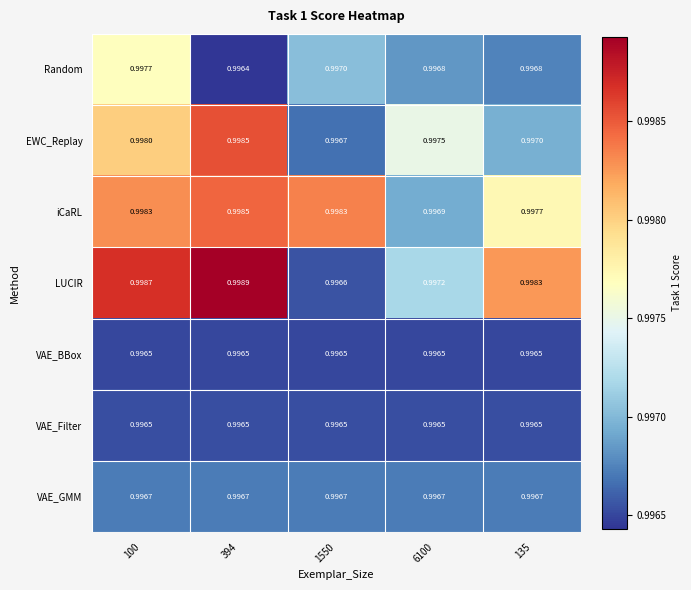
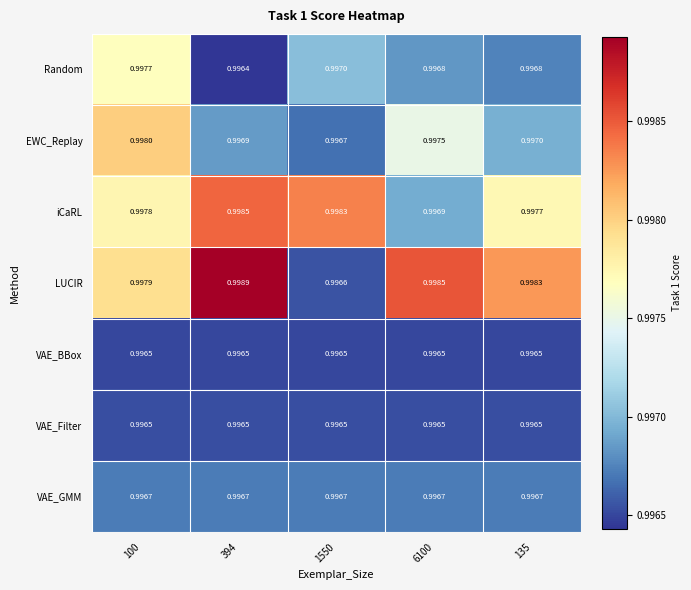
  {
    "Random": {
      "100": 0.9977,
      "394": 0.9964,
      "1550": 0.9970,
      "6100": 0.9968,
      "135": 0.9968
    },
    "EWC_Replay": {
      "100": 0.9980,
-     "394": 0.9985,
+     "394": 0.9969,
      "1550": 0.9967,
      "6100": 0.9975,
      "135": 0.9970
    },
    "iCaRL": {
-     "100": 0.9983,
+     "100": 0.9978,
      "394": 0.9985,
      "1550": 0.9983,
      "6100": 0.9969,
      "135": 0.9977
    },
    "LUCIR": {
-     "100": 0.9987,
+     "100": 0.9979,
      "394": 0.9989,
      "1550": 0.9966,
-     "6100": 0.9972,
+     "6100": 0.9985,
      "135": 0.9983
    },
    "VAE_BBox": {
      "100": 0.9965,
      "394": 0.9965,
      "1550": 0.9965,
      "6100": 0.9965,
      "135": 0.9965
    },
    "VAE_Filter": {
      "100": 0.9965,
      "394": 0.9965,
      "1550": 0.9965,
      "6100": 0.9965,
      "135": 0.9965
    },
    "VAE_GMM": {
      "100": 0.9967,
      "394": 0.9967,
      "1550": 0.9967,
      "6100": 0.9967,
      "135": 0.9967
    }
  }
